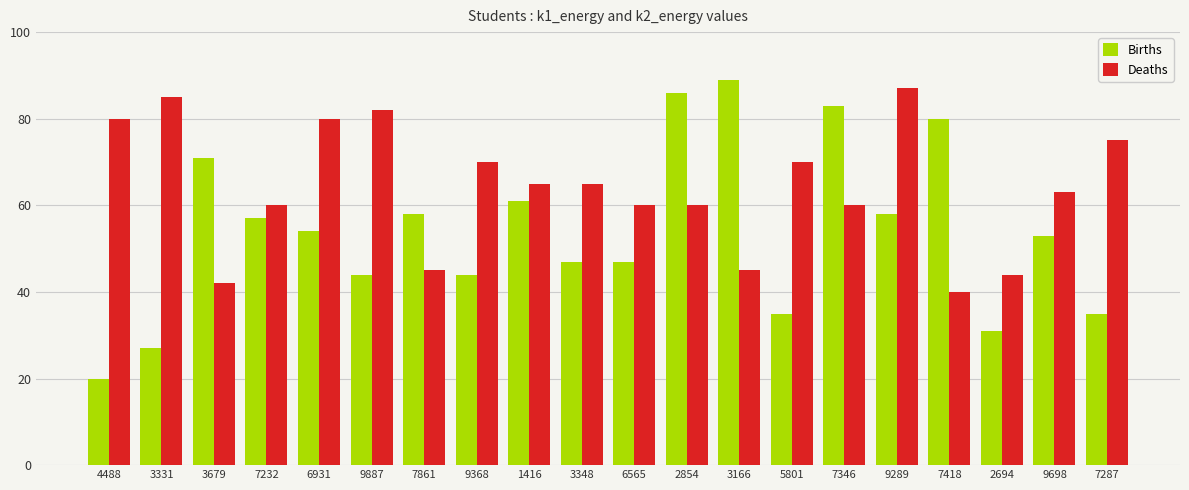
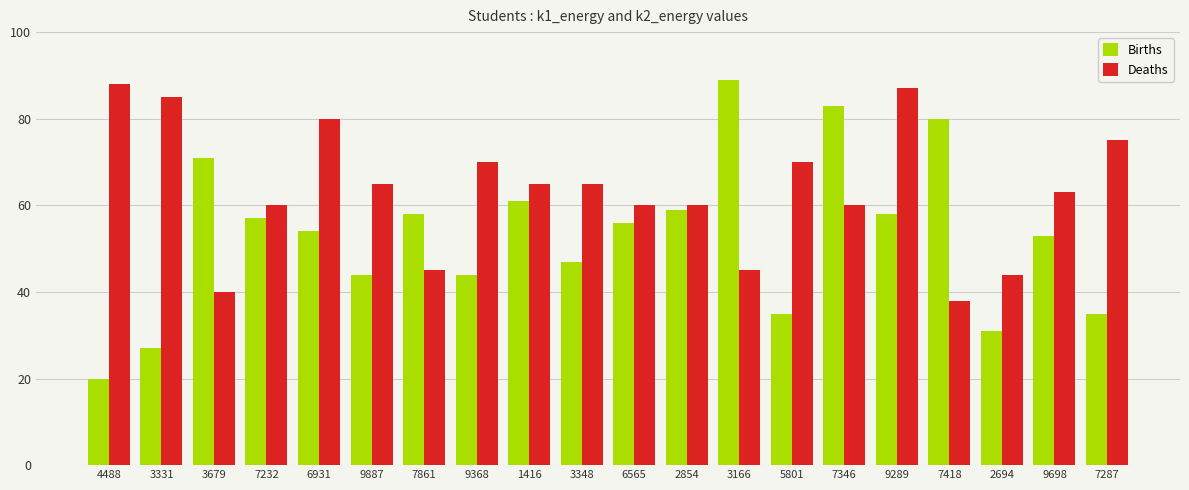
  {
    "Births": {
      "4488": 20,
      "3331": 27,
      "3679": 71,
      "7232": 57,
      "6931": 54,
      "9887": 44,
      "7861": 58,
      "9368": 44,
      "1416": 61,
      "3348": 47,
-     "6565": 47,
-     "2854": 86,
+     "6565": 56,
+     "2854": 59,
      "3166": 89,
      "5801": 35,
      "7346": 83,
      "9289": 58,
      "7418": 80,
      "2694": 31,
      "9698": 53,
      "7287": 35
    },
    "Deaths": {
-     "4488": 80,
+     "4488": 88,
      "3331": 85,
-     "3679": 42,
+     "3679": 40,
      "7232": 60,
      "6931": 80,
-     "9887": 82,
+     "9887": 65,
      "7861": 45,
      "9368": 70,
      "1416": 65,
      "3348": 65,
      "6565": 60,
      "2854": 60,
      "3166": 45,
      "5801": 70,
      "7346": 60,
      "9289": 87,
-     "7418": 40,
+     "7418": 38,
      "2694": 44,
      "9698": 63,
      "7287": 75
    }
  }
